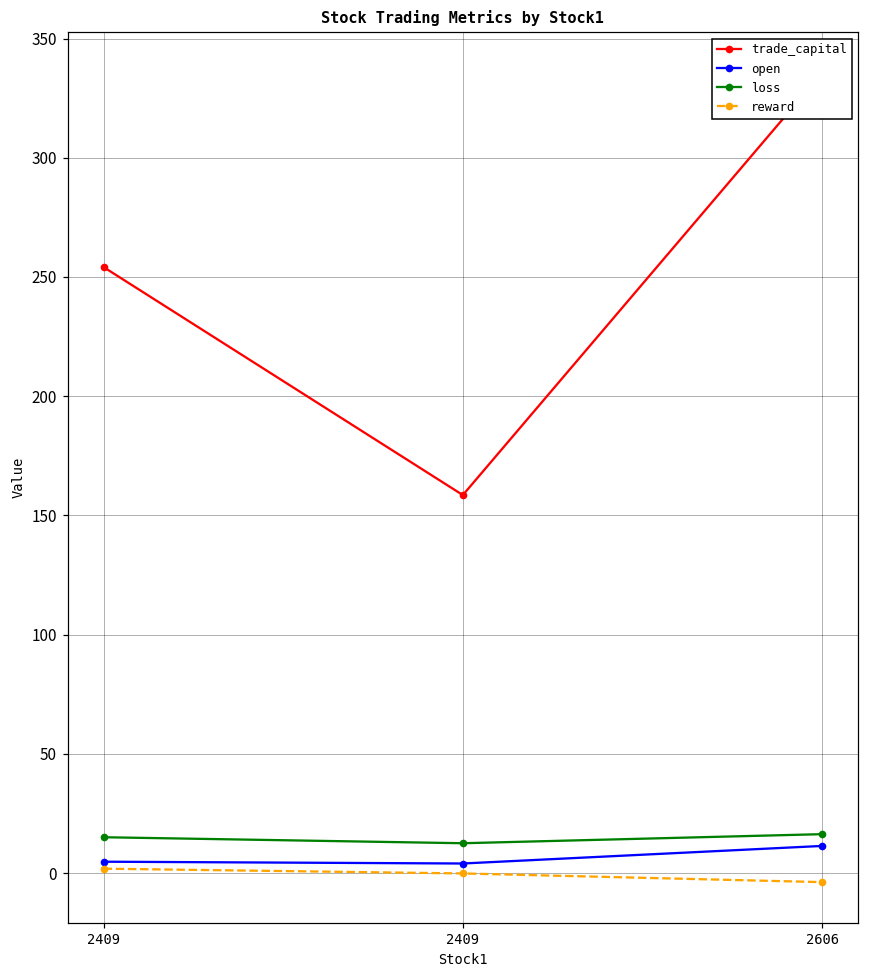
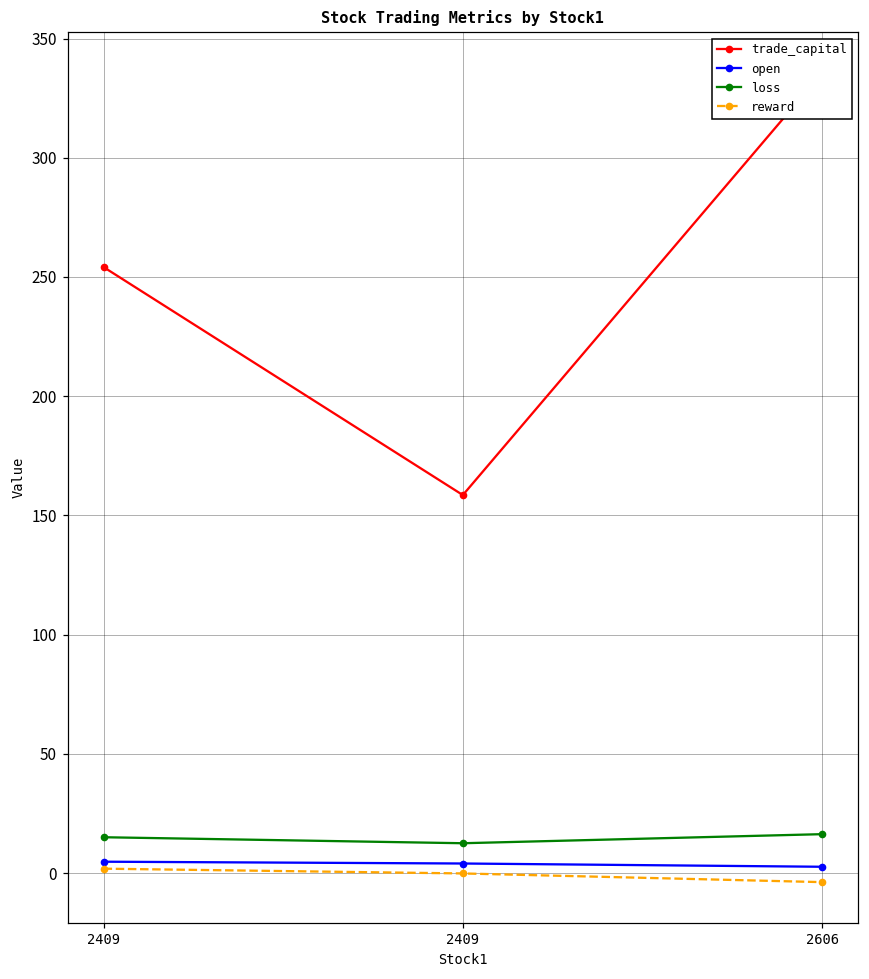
  {
    "open": {
-     "2606": 11
+     "2606": 3
    },
    "loss": {
      "2606": 16
    },
    "reward": {
      "2606": -4
    }
  }
